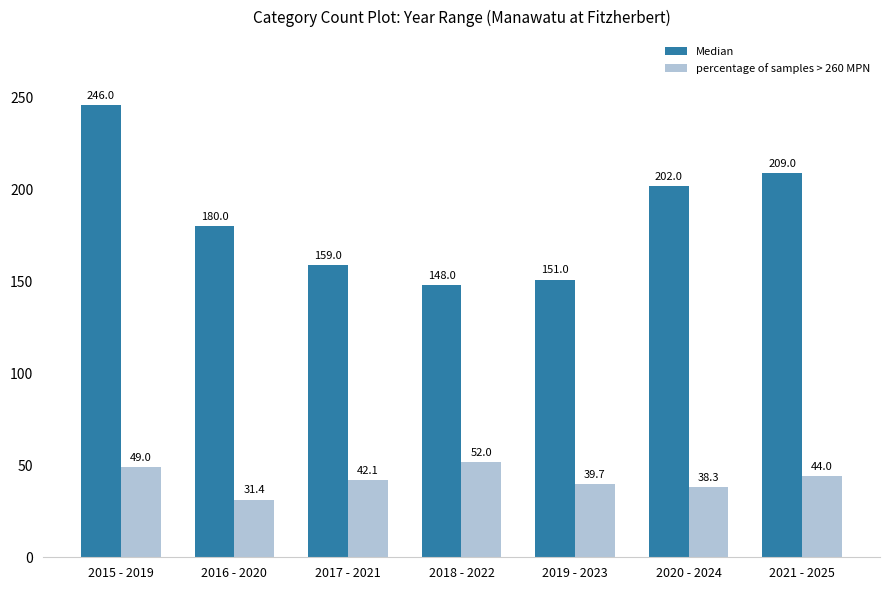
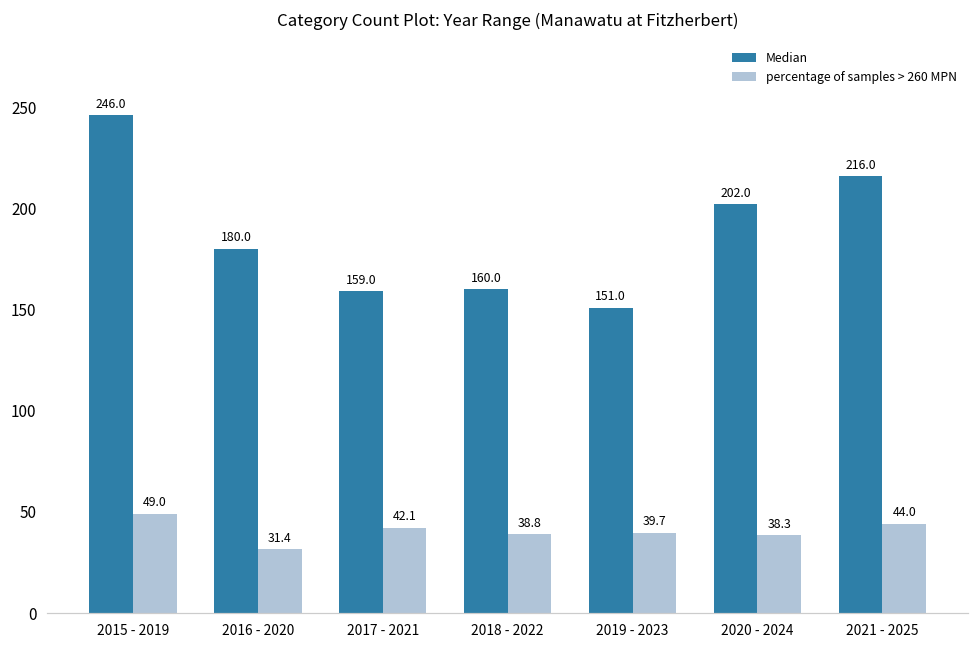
  {
    "Median": {
      "2015 - 2019": 246.0,
      "2016 - 2020": 180.0,
      "2017 - 2021": 159.0,
-     "2018 - 2022": 148.0,
+     "2018 - 2022": 160.0,
      "2019 - 2023": 151.0,
      "2020 - 2024": 202.0,
-     "2021 - 2025": 209.0
+     "2021 - 2025": 216.0
    },
    "percentage of samples > 260 MPN": {
      "2015 - 2019": 49.0,
      "2016 - 2020": 31.4,
      "2017 - 2021": 42.1,
-     "2018 - 2022": 52.0,
+     "2018 - 2022": 38.8,
      "2019 - 2023": 39.7,
      "2020 - 2024": 38.3,
      "2021 - 2025": 44.0
    }
  }
